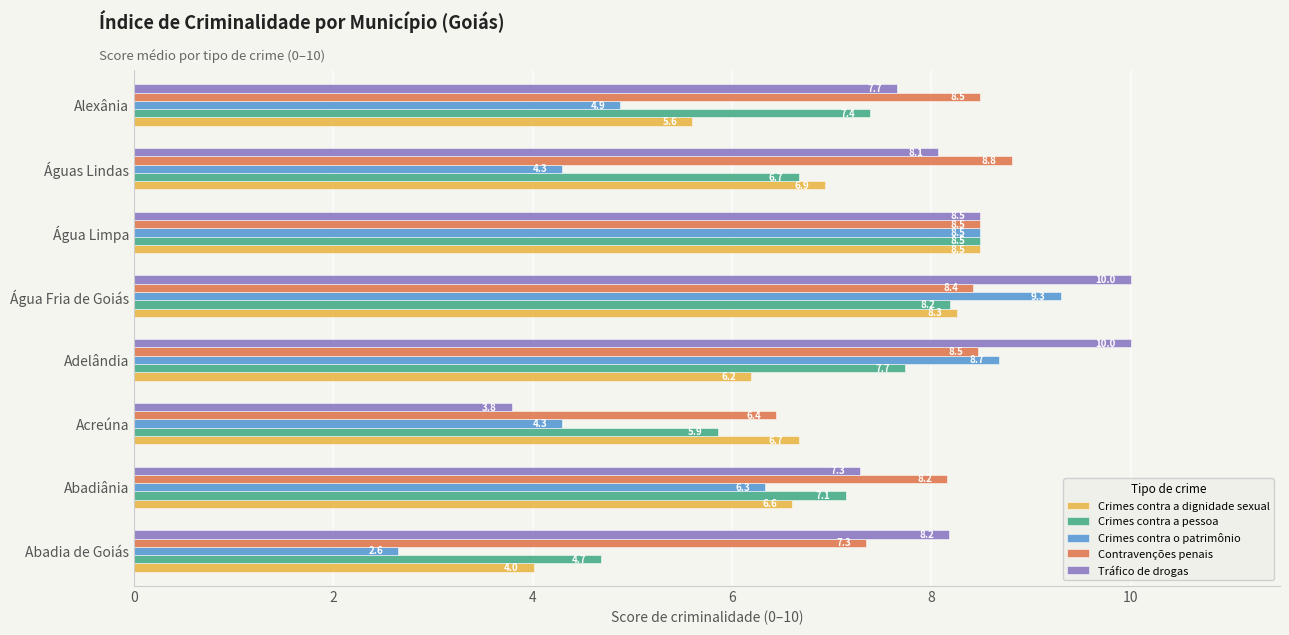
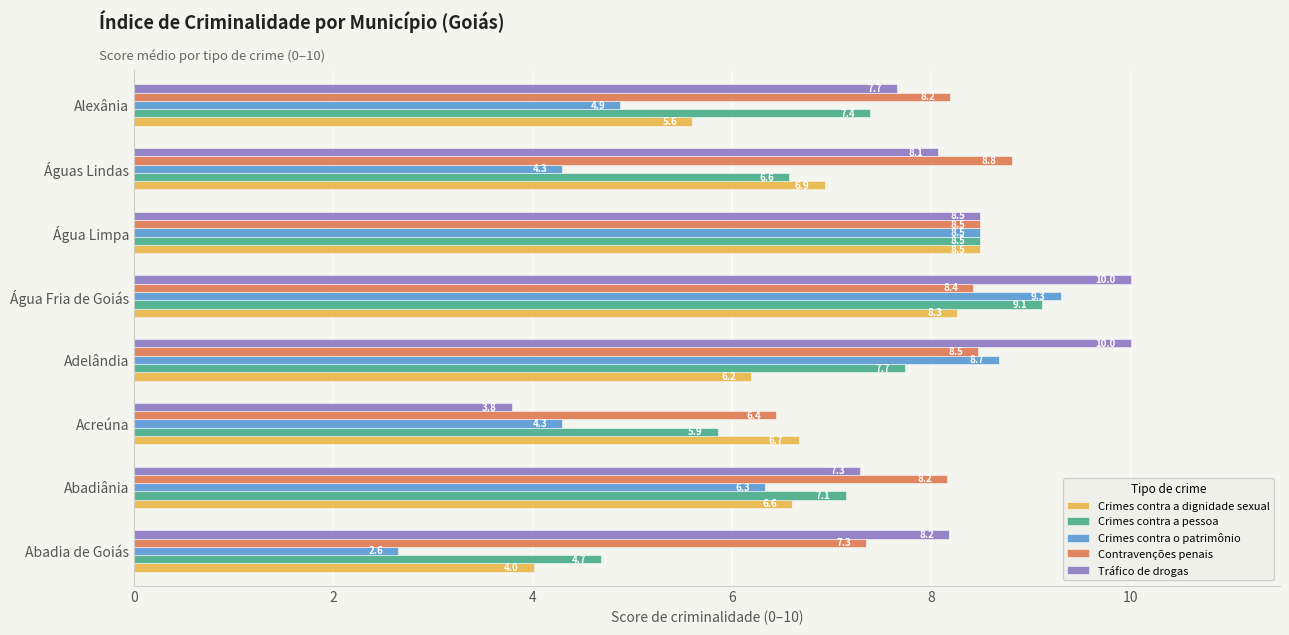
  {
    "Crimes contra a dignidade sexual": {
      "Alexânia": 5.6,
      "Águas Lindas": 6.9,
      "Água Fria de Goiás": 8.3,
      "Adelândia": 6.2,
      "Acreúna": 6.7,
      "Abadiânia": 6.6,
      "Abadia de Goiás": 4.0
    },
    "Crimes contra a pessoa": {
      "Alexânia": 7.4,
-     "Águas Lindas": 6.7,
-     "Água Fria de Goiás": 8.2,
+     "Águas Lindas": 6.6,
+     "Água Fria de Goiás": 9.1,
      "Adelândia": 7.7,
      "Acreúna": 5.9,
      "Abadiânia": 7.1,
      "Abadia de Goiás": 4.7
    },
    "Crimes contra o patrimônio": {
      "Alexânia": 4.9,
      "Águas Lindas": 4.3,
      "Água Fria de Goiás": 9.3,
      "Adelândia": 8.7,
      "Acreúna": 4.3,
      "Abadiânia": 6.3,
      "Abadia de Goiás": 2.6
    },
    "Contravenções penais": {
-     "Alexânia": 8.5,
+     "Alexânia": 8.2,
      "Águas Lindas": 8.8,
      "Água Fria de Goiás": 8.4,
      "Adelândia": 8.5,
      "Acreúna": 6.4,
      "Abadiânia": 8.2,
      "Abadia de Goiás": 7.3
    },
    "Tráfico de drogas": {
      "Alexânia": 7.7,
      "Águas Lindas": 8.1,
      "Água Fria de Goiás": 10.0,
      "Acreúna": 3.8,
      "Abadiânia": 7.3,
      "Abadia de Goiás": 8.2
    }
  }
